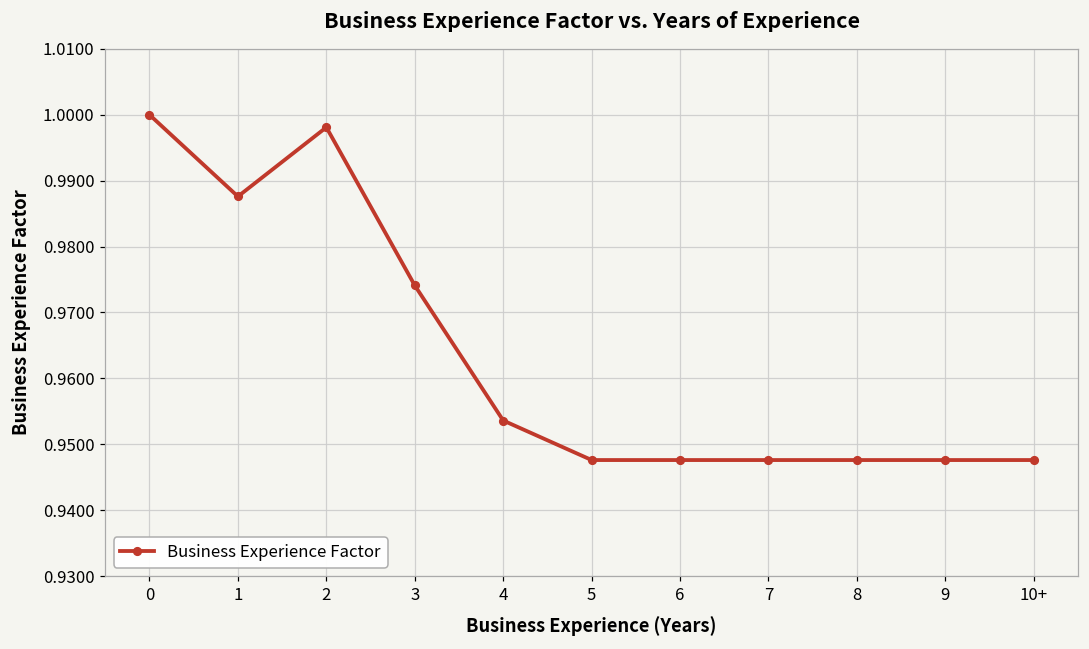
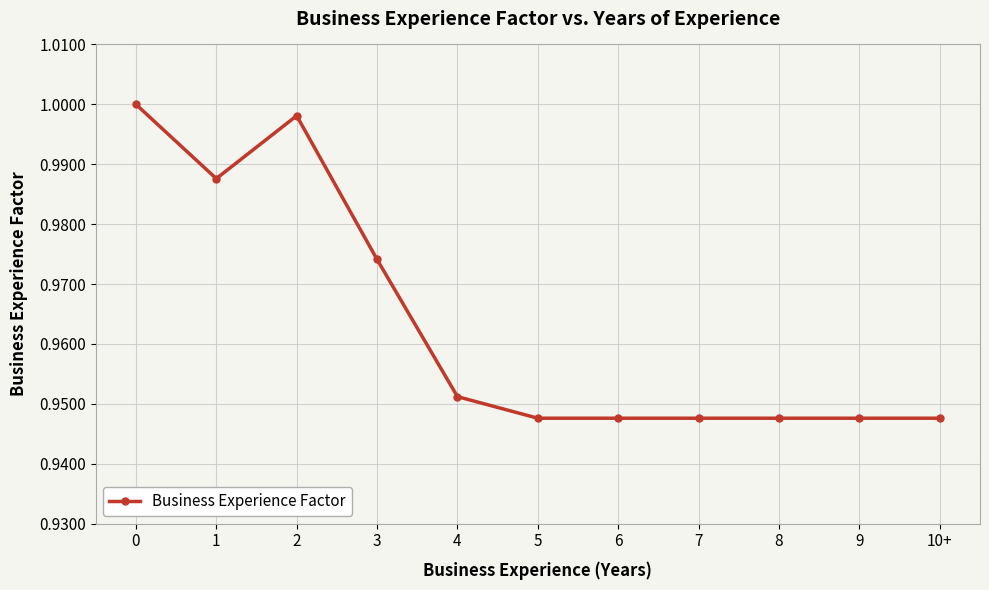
  {
    "0": 1.000,
    "1": 0.988,
    "2": 0.998,
    "3": 0.974,
-   "4": 0.954,
+   "4": 0.951,
    "5": 0.948,
    "6": 0.948,
    "7": 0.948,
    "8": 0.948,
    "9": 0.948,
    "10+": 0.948
  }
